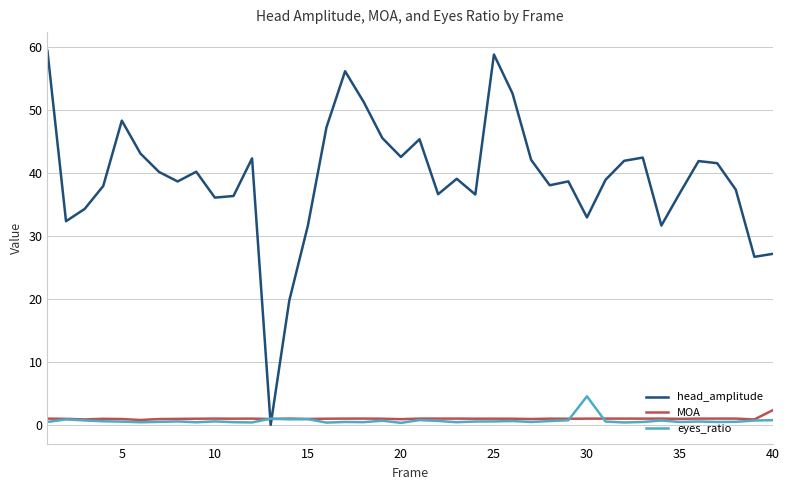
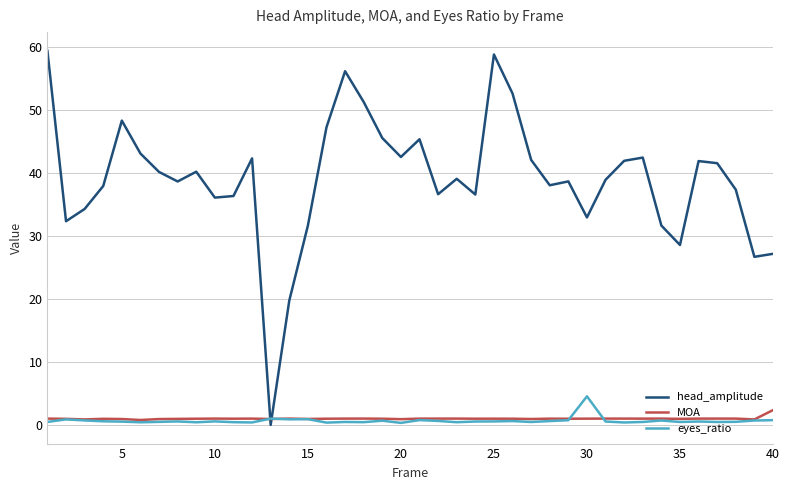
  {
    "head_amplitude": {
      "5": 48,
      "10": 36,
      "15": 32,
      "20": 43,
      "25": 59,
      "30": 33,
-     "35": 37,
+     "35": 29,
      "40": 27
    },
    "MOA": {
      "5": 1,
      "10": 1,
      "20": 1,
      "25": 1,
      "30": 1,
      "35": 1,
      "40": 2
    },
    "eyes_ratio": {
      "5": 1,
      "10": 1,
      "20": 0,
      "25": 1,
      "30": 5,
      "35": 0,
      "40": 1
    }
  }
